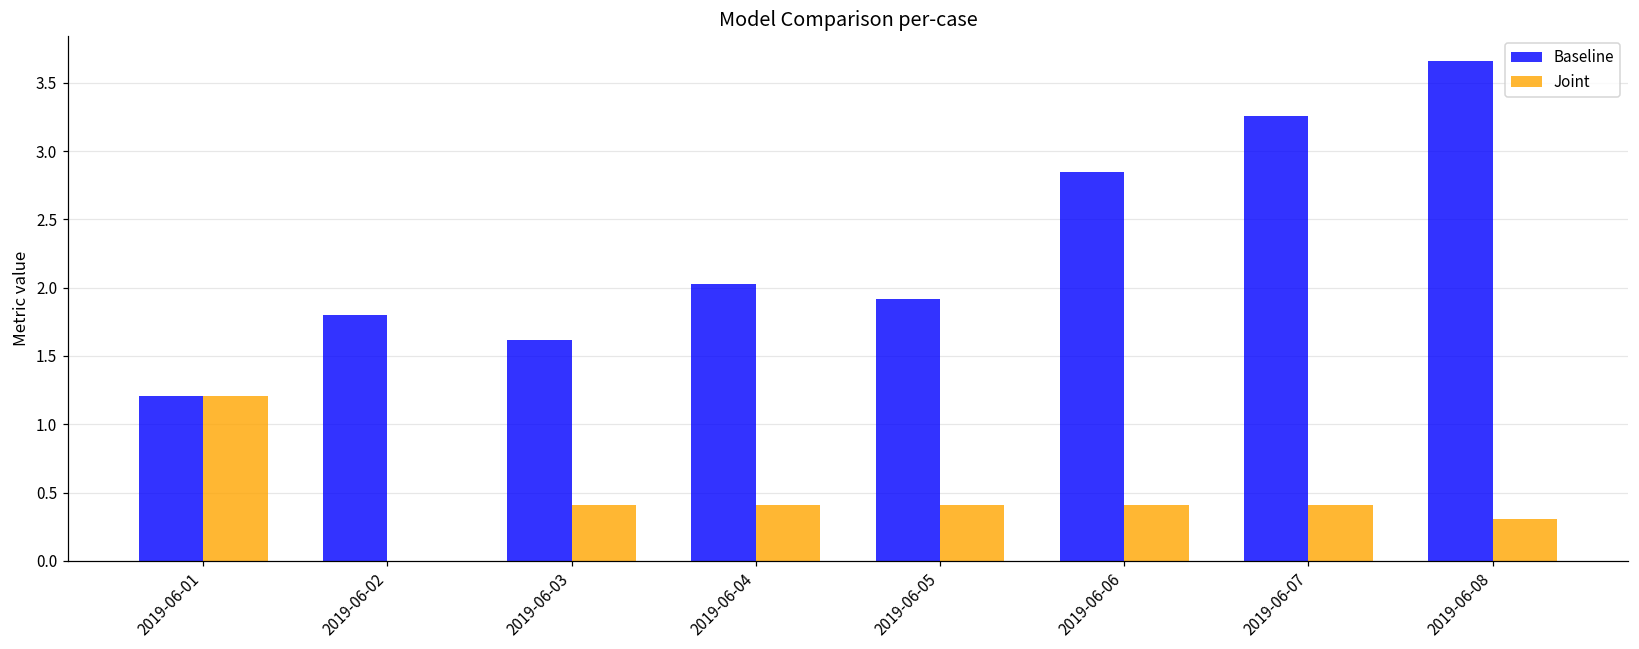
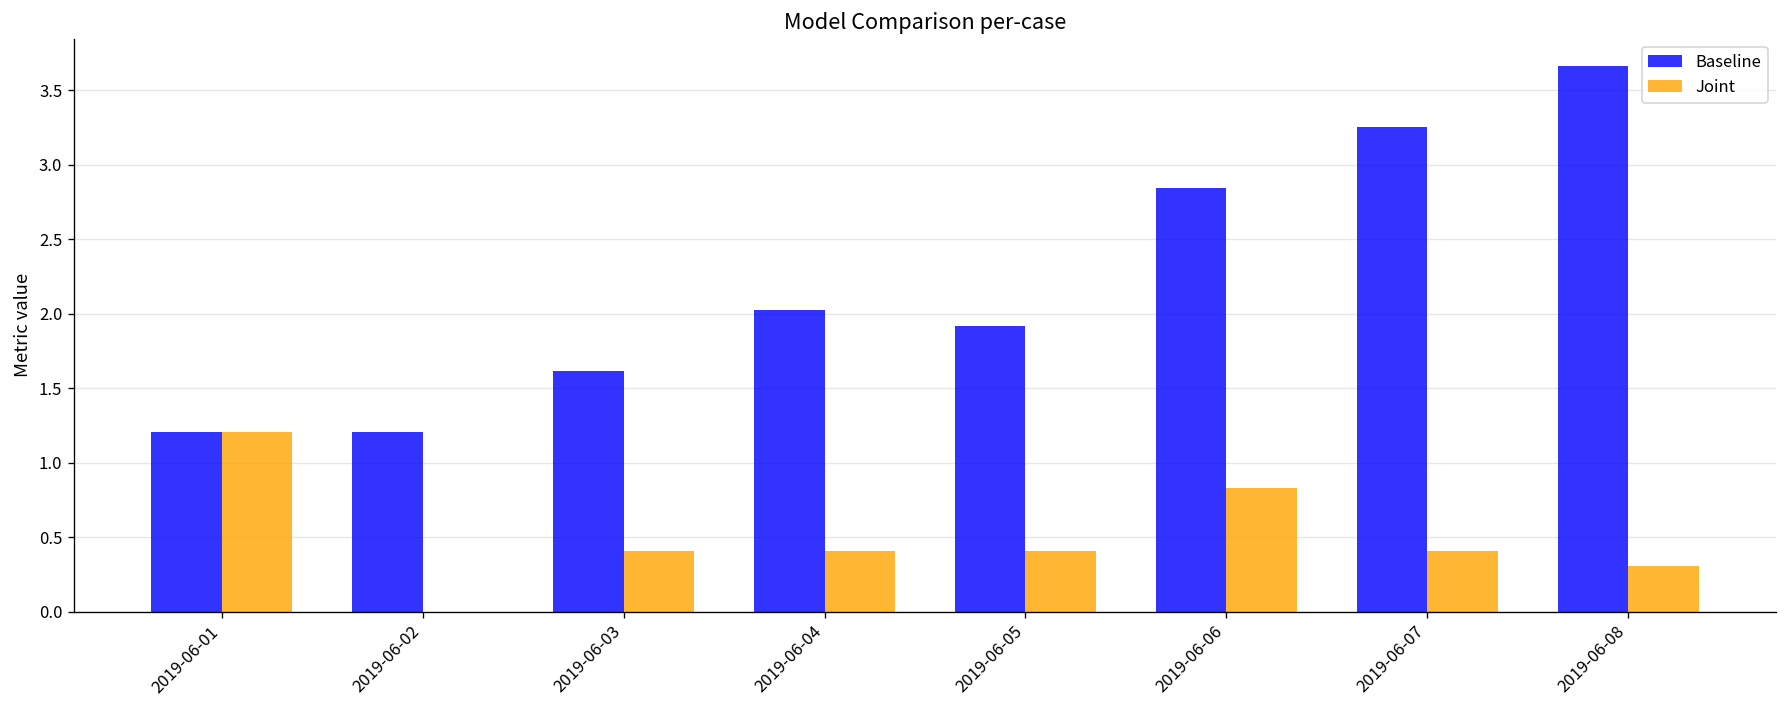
  {
    "Baseline": {
      "2019-06-01": 1.21,
-     "2019-06-02": 1.80,
+     "2019-06-02": 1.21,
      "2019-06-03": 1.62,
      "2019-06-04": 2.03,
      "2019-06-05": 1.92,
      "2019-06-06": 2.84,
      "2019-06-07": 3.25,
      "2019-06-08": 3.66
    },
    "Joint": {
      "2019-06-01": 1.21,
      "2019-06-02": 0.00,
      "2019-06-03": 0.41,
      "2019-06-04": 0.41,
      "2019-06-05": 0.41,
-     "2019-06-06": 0.41,
+     "2019-06-06": 0.83,
      "2019-06-07": 0.41,
      "2019-06-08": 0.31
    }
  }
